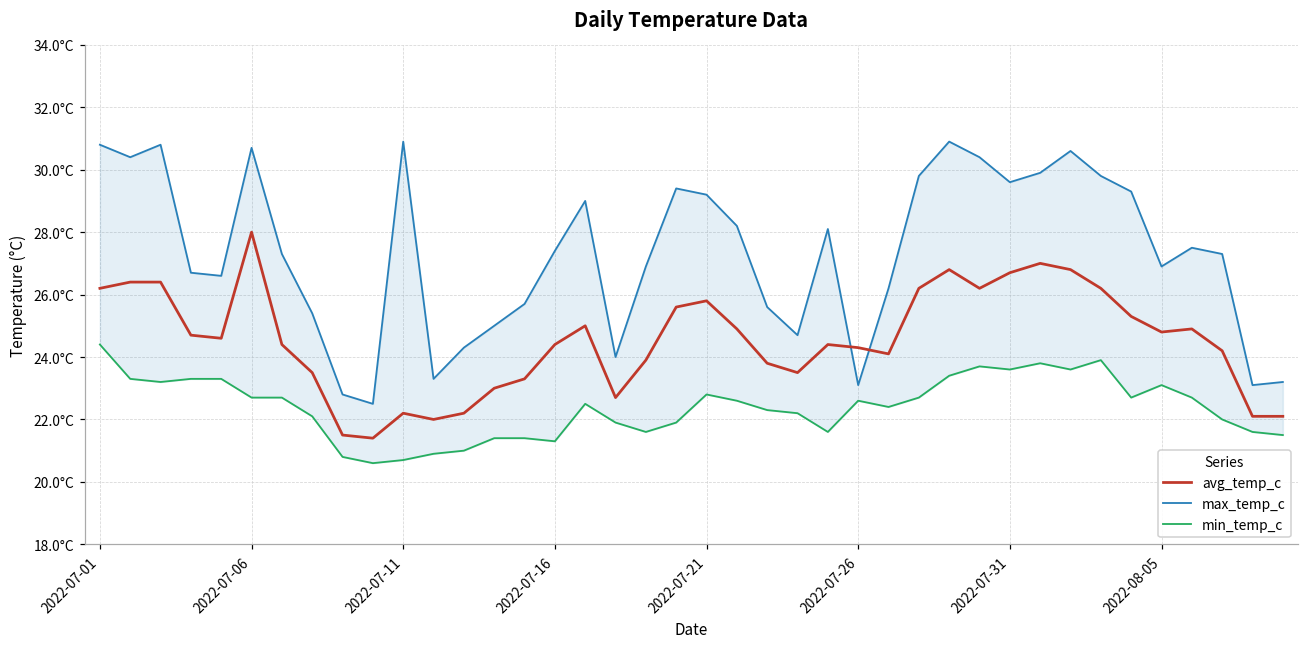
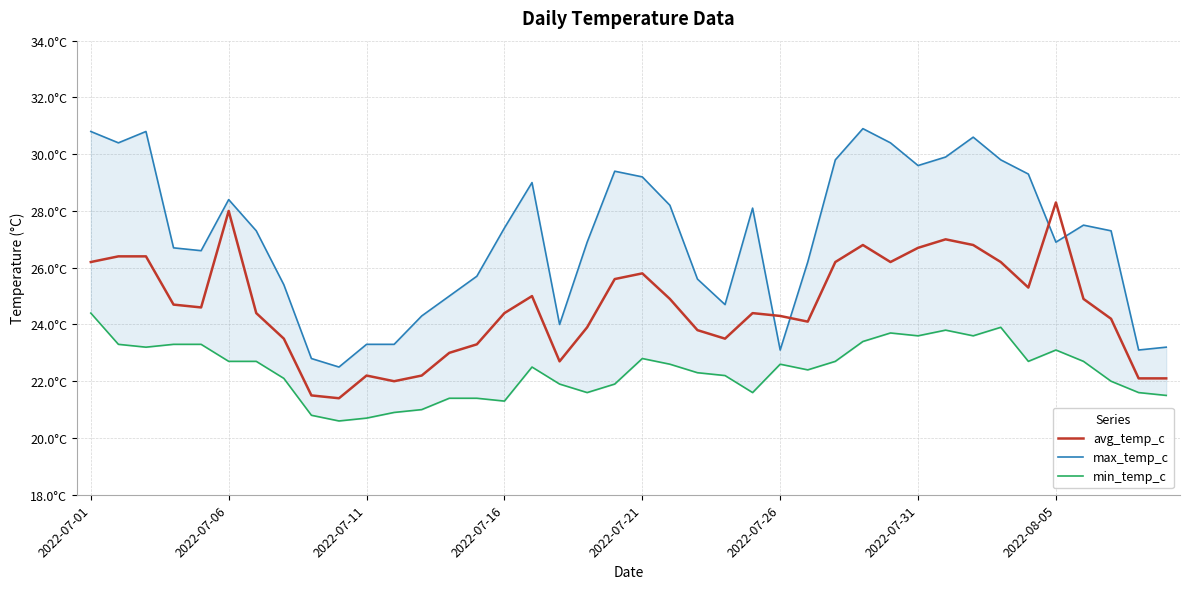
  {
    "avg_temp_c": {
      "2022-07-01": "26.2°C",
      "2022-07-06": "28.0°C",
      "2022-07-11": "22.2°C",
      "2022-07-16": "24.4°C",
      "2022-07-21": "25.8°C",
      "2022-07-26": "24.3°C",
      "2022-07-31": "26.7°C",
-     "2022-08-05": "24.8°C"
+     "2022-08-05": "28.3°C"
    },
    "max_temp_c": {
      "2022-07-01": "30.8°C",
-     "2022-07-06": "30.7°C",
-     "2022-07-11": "30.9°C",
+     "2022-07-06": "28.4°C",
+     "2022-07-11": "23.3°C",
      "2022-07-16": "27.4°C",
      "2022-07-21": "29.2°C",
      "2022-07-26": "23.1°C",
      "2022-07-31": "29.6°C",
      "2022-08-05": "26.9°C"
    },
    "min_temp_c": {
      "2022-07-01": "24.4°C",
      "2022-07-06": "22.7°C",
      "2022-07-11": "20.7°C",
      "2022-07-16": "21.3°C",
      "2022-07-21": "22.8°C",
      "2022-07-26": "22.6°C",
      "2022-07-31": "23.6°C",
      "2022-08-05": "23.1°C"
    }
  }
